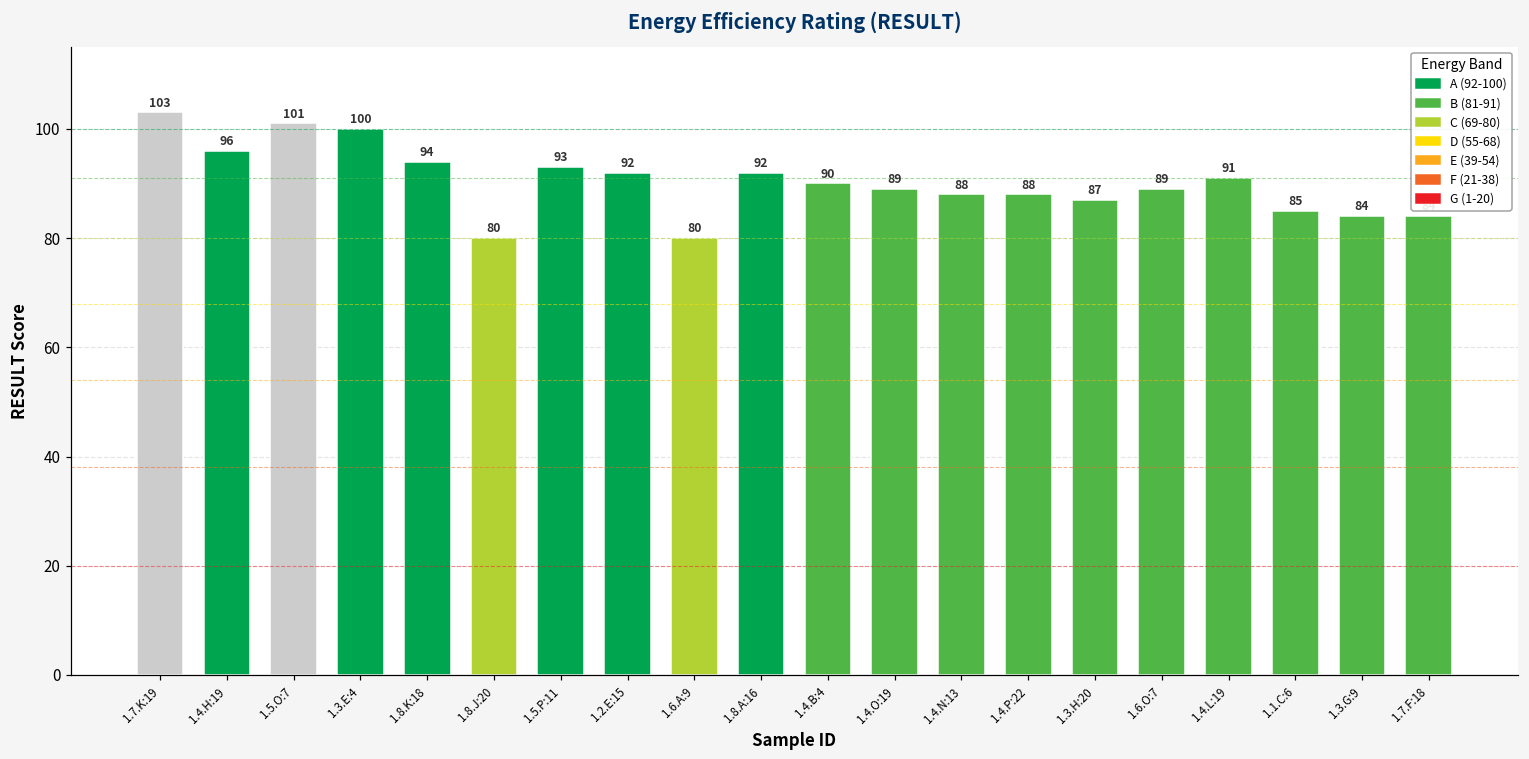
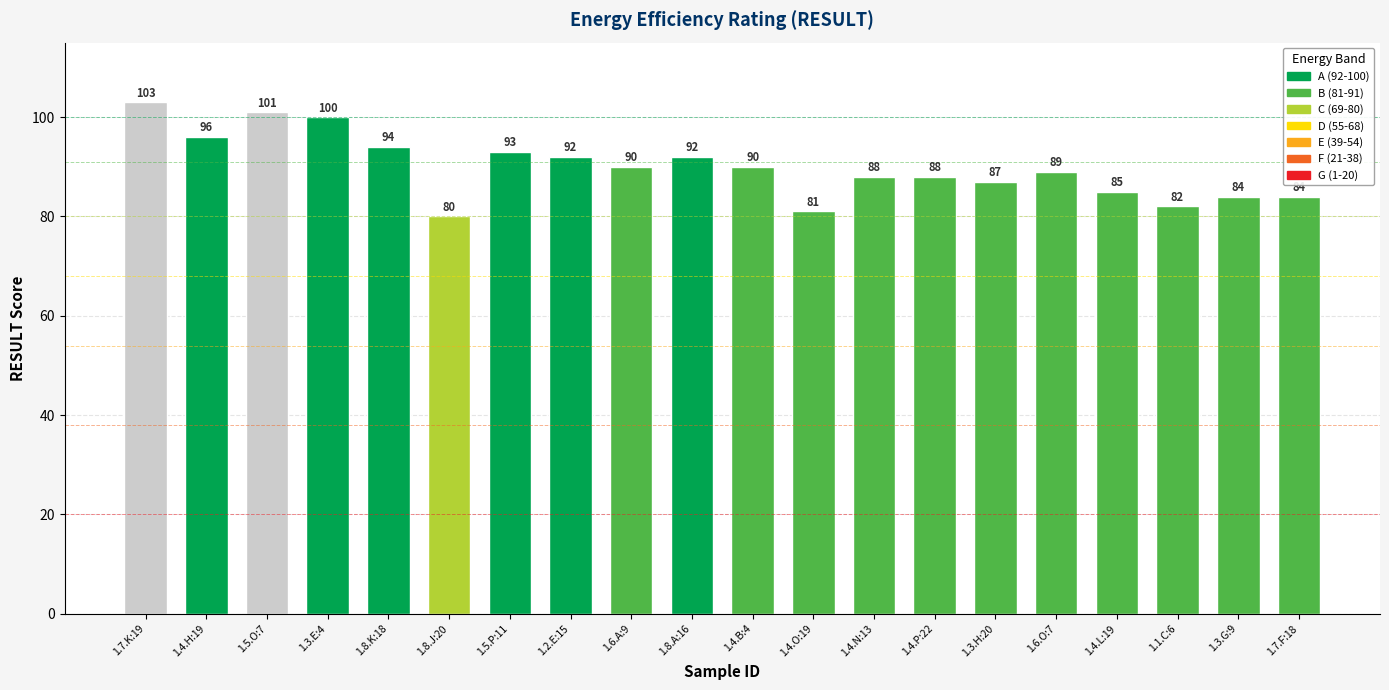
  {
    "1.7.K:19": 103,
    "1.4.H:19": 96,
    "1.5.O:7": 101,
    "1.3.E:4": 100,
    "1.8.K:18": 94,
    "1.8.J:20": 80,
    "1.5.P:11": 93,
    "1.2.E:15": 92,
-   "1.6.A:9": 80,
+   "1.6.A:9": 90,
    "1.8.A:16": 92,
    "1.4.B:4": 90,
-   "1.4.O:19": 89,
+   "1.4.O:19": 81,
    "1.4.N:13": 88,
    "1.4.P:22": 88,
    "1.3.H:20": 87,
    "1.6.O:7": 89,
-   "1.4.L:19": 91,
-   "1.1.C:6": 85,
+   "1.4.L:19": 85,
+   "1.1.C:6": 82,
    "1.3.G:9": 84
  }
